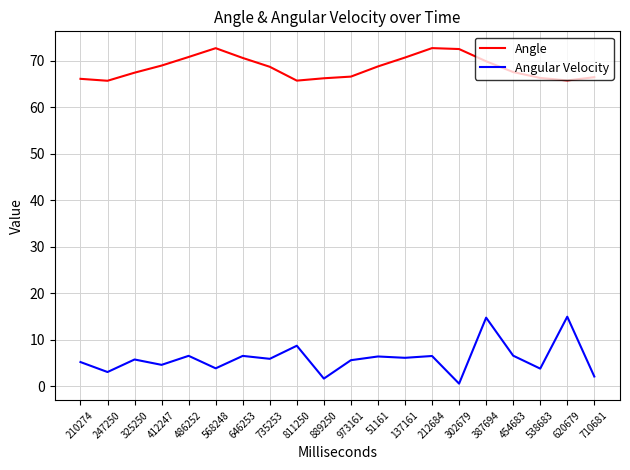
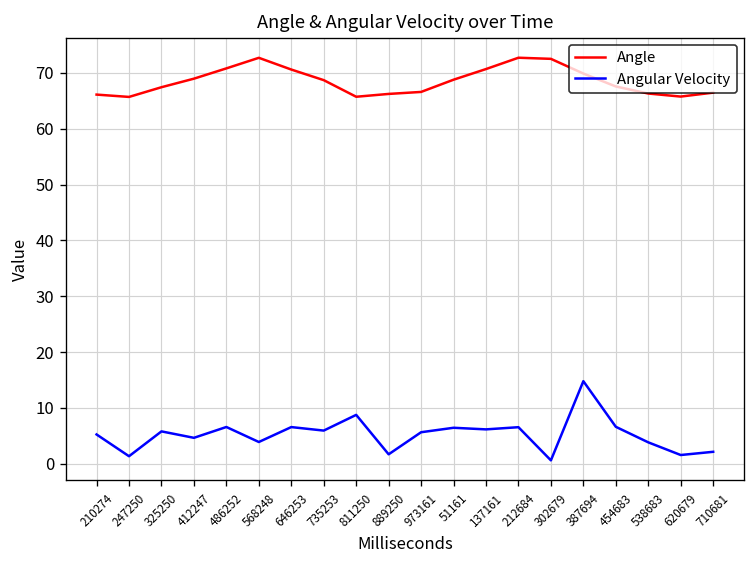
  {
    "Angle": {
      "210274": 66,
      "247250": 66,
      "325250": 67,
      "412247": 69,
      "486252": 71,
      "568248": 73,
      "646253": 71,
      "735253": 69,
      "811250": 66,
      "889250": 66,
      "973161": 67,
      "51161": 69,
      "137161": 71,
      "212684": 73,
      "302679": 73,
      "620679": 66
    },
    "Angular Velocity": {
      "210274": 5,
-     "247250": 3,
+     "247250": 1,
      "325250": 6,
      "412247": 5,
      "486252": 7,
      "568248": 4,
      "646253": 7,
      "735253": 6,
      "811250": 9,
      "889250": 2,
      "973161": 6,
      "51161": 6,
      "137161": 6,
      "212684": 7,
      "302679": 1,
      "387694": 15,
      "454683": 7,
      "538683": 4,
-     "620679": 15,
+     "620679": 2,
      "710681": 2
    }
  }
